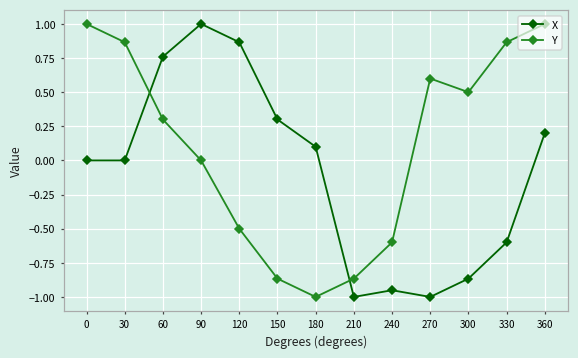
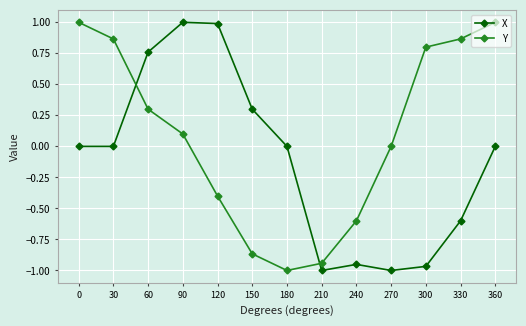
  {
    "X": {
      "0": 0.00,
      "30": 0.00,
      "60": 0.76,
      "90": 1.00,
-     "120": 0.87,
+     "120": 0.99,
      "150": 0.30,
-     "180": 0.1,
+     "180": 0.0,
      "210": -1.00,
      "240": -0.95,
      "270": -1.00,
-     "300": -0.87,
+     "300": -0.97,
      "330": -0.60,
-     "360": 0.2
+     "360": 0.0
    },
    "Y": {
      "0": 1.00,
      "30": 0.87,
      "60": 0.30,
-     "90": 0.0,
-     "120": -0.5,
+     "90": 0.1,
+     "120": -0.4,
      "150": -0.87,
      "180": -1.00,
-     "210": -0.87,
+     "210": -0.94,
      "240": -0.60,
-     "270": 0.6,
-     "300": 0.5,
+     "270": 0.0,
+     "300": 0.8,
      "330": 0.87
    }
  }
